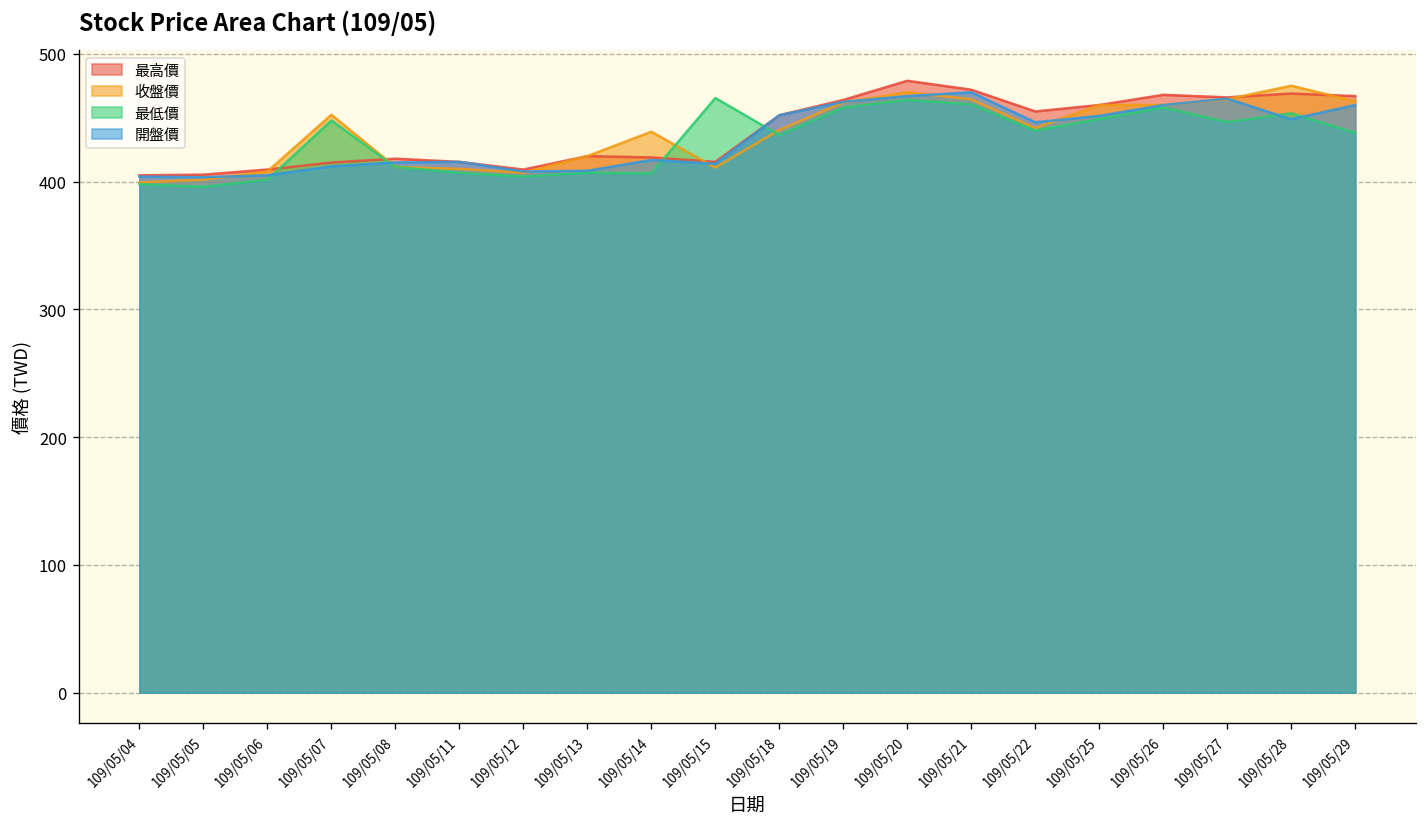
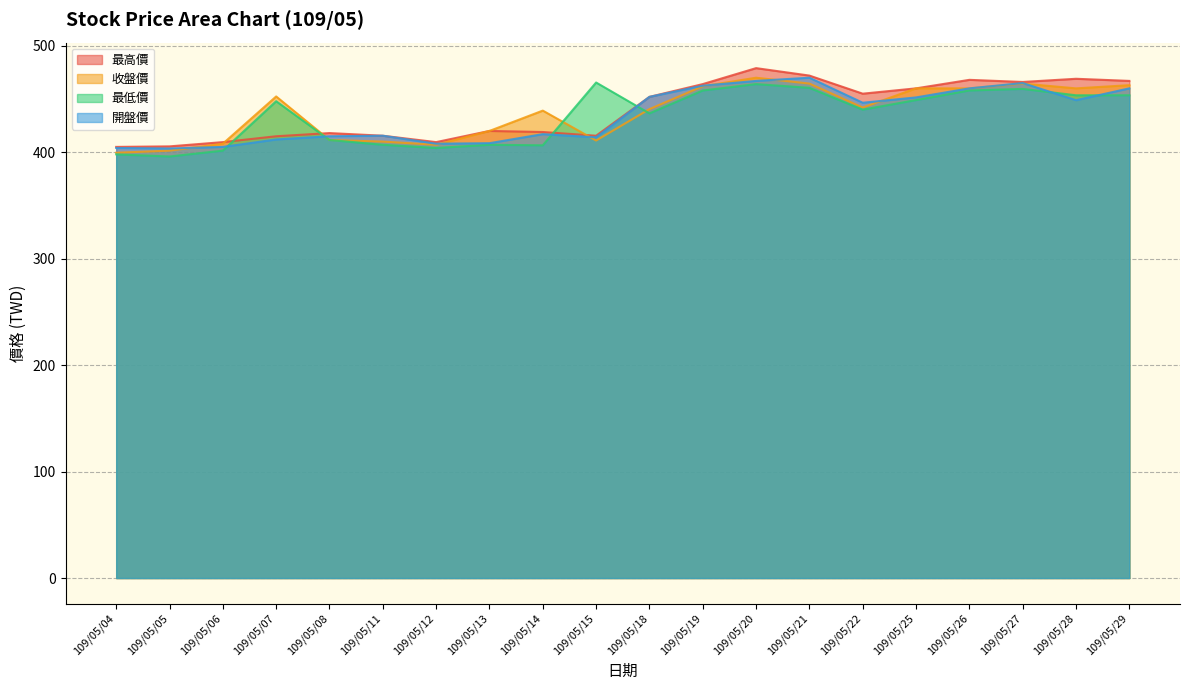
  {
    "最高價": {
      "109/05/07": 415,
      "109/05/08": 418,
      "109/05/20": 479,
      "109/05/22": 455,
      "109/05/26": 468,
      "109/05/28": 469,
      "109/05/29": 467
    },
    "收盤價": {
      "109/05/07": 452,
      "109/05/11": 410,
      "109/05/14": 439,
      "109/05/15": 411,
      "109/05/18": 441,
      "109/05/20": 470,
      "109/05/21": 465,
-     "109/05/28": 475,
+     "109/05/28": 460,
      "109/05/29": 463
    },
    "最低價": {
      "109/05/05": 396,
      "109/05/06": 402,
      "109/05/07": 448,
      "109/05/11": 407,
      "109/05/12": 404,
      "109/05/14": 407,
      "109/05/15": 466,
      "109/05/18": 437,
      "109/05/19": 458,
      "109/05/20": 464,
      "109/05/21": 461,
      "109/05/25": 449,
-     "109/05/27": 447,
+     "109/05/27": 460,
      "109/05/28": 454,
-     "109/05/29": 438
+     "109/05/29": 454
    },
    "開盤價": {
      "109/05/06": 405,
      "109/05/07": 412,
      "109/05/08": 415,
      "109/05/20": 467,
      "109/05/22": 447,
      "109/05/25": 452,
      "109/05/28": 449,
      "109/05/29": 460
    }
  }
